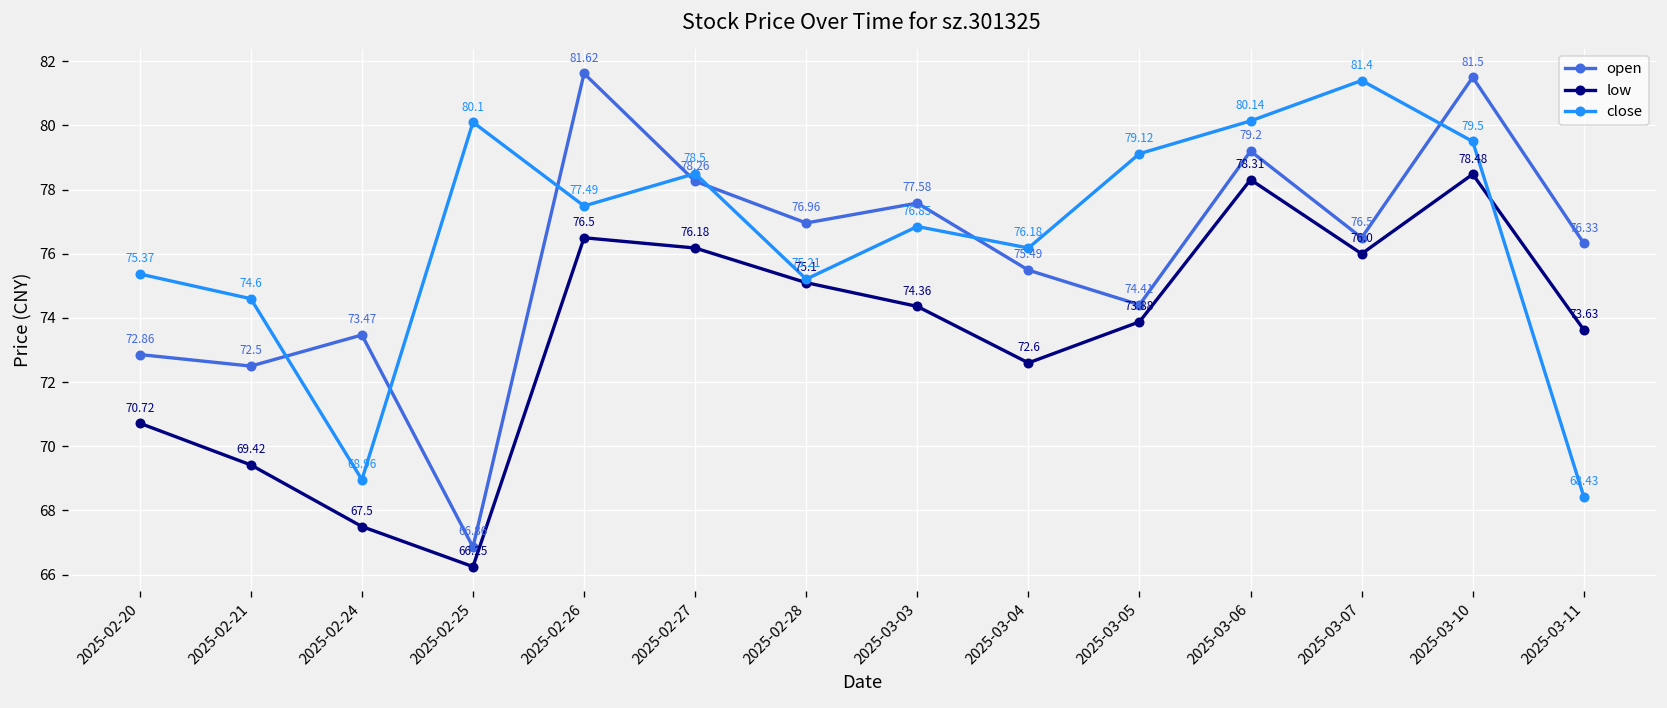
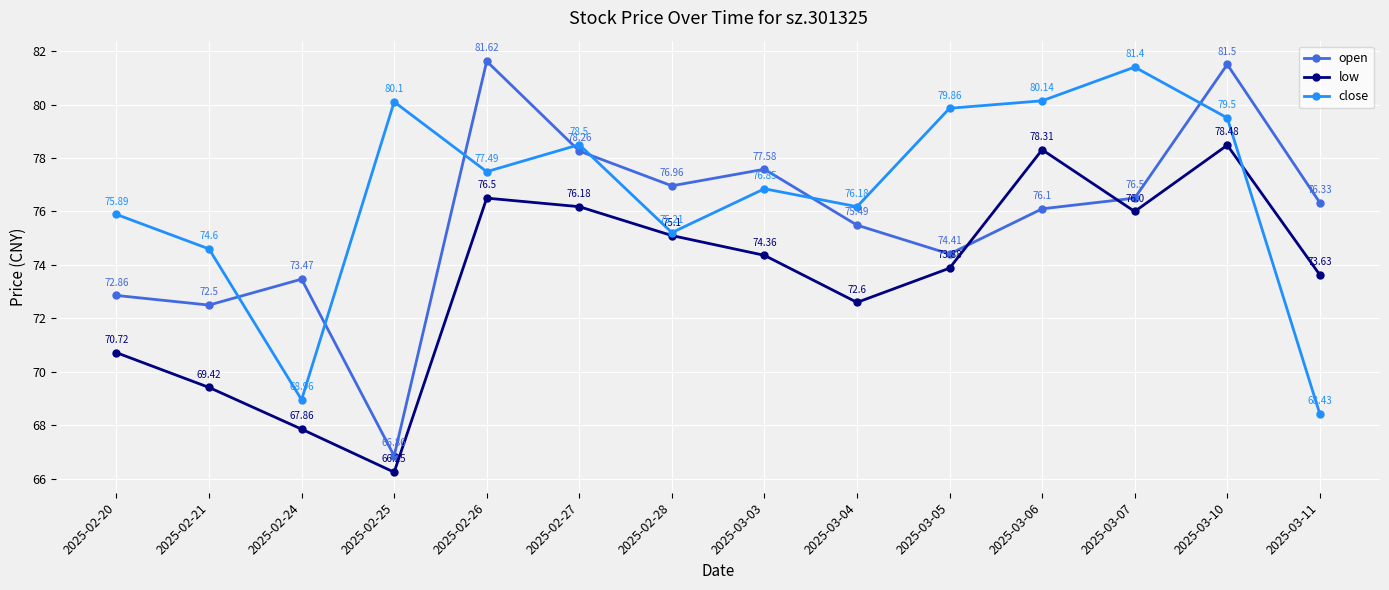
  {
    "open": {
      "2025-02-20": 72.86,
      "2025-02-21": 72.5,
      "2025-02-24": 73.47,
      "2025-02-25": 66.86,
      "2025-02-26": 81.62,
      "2025-02-28": 76.96,
      "2025-03-03": 77.58,
      "2025-03-05": 74.41,
-     "2025-03-06": 79.2,
+     "2025-03-06": 76.1,
      "2025-03-07": 76.5,
      "2025-03-10": 81.5,
      "2025-03-11": 76.33
    },
    "low": {
      "2025-02-20": 70.72,
      "2025-02-21": 69.42,
-     "2025-02-24": 67.5,
+     "2025-02-24": 67.86,
      "2025-02-26": 76.5,
      "2025-02-27": 76.18,
      "2025-03-03": 74.36,
      "2025-03-04": 72.6,
      "2025-03-06": 78.31,
      "2025-03-10": 78.48,
      "2025-03-11": 73.63
    },
    "close": {
-     "2025-02-20": 75.37,
+     "2025-02-20": 75.89,
      "2025-02-21": 74.6,
      "2025-02-24": 68.96,
      "2025-02-25": 80.1,
      "2025-02-26": 77.49,
      "2025-03-04": 76.18,
-     "2025-03-05": 79.12,
+     "2025-03-05": 79.86,
      "2025-03-06": 80.14,
      "2025-03-07": 81.4,
      "2025-03-10": 79.5,
      "2025-03-11": 68.43
    }
  }
